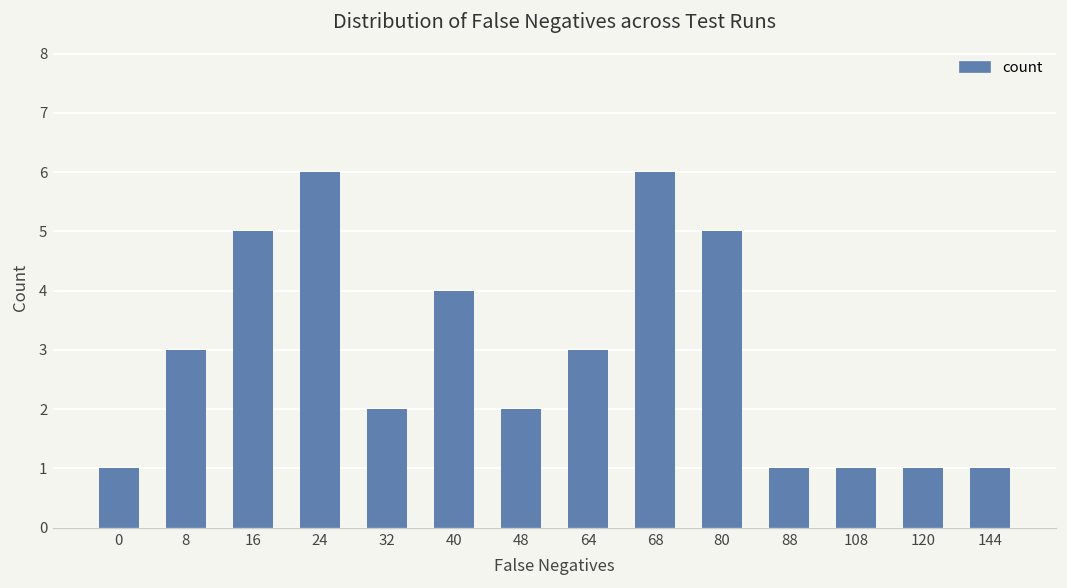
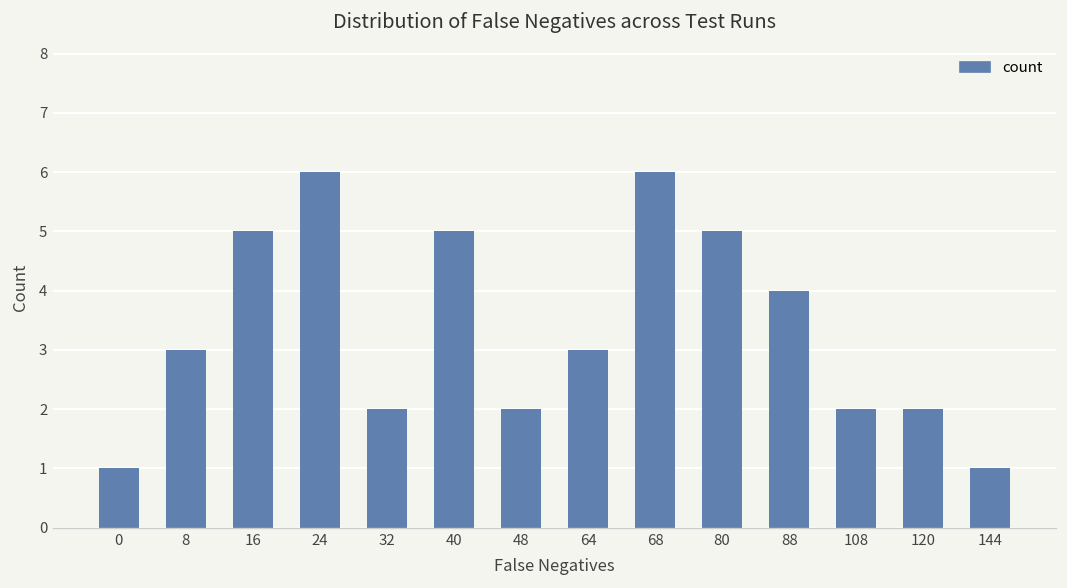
  {
    "0": 1,
    "8": 3,
    "16": 5,
    "24": 6,
    "32": 2,
-   "40": 4,
+   "40": 5,
    "48": 2,
    "64": 3,
    "68": 6,
    "80": 5,
-   "88": 1,
-   "108": 1,
-   "120": 1,
+   "88": 4,
+   "108": 2,
+   "120": 2,
    "144": 1
  }
